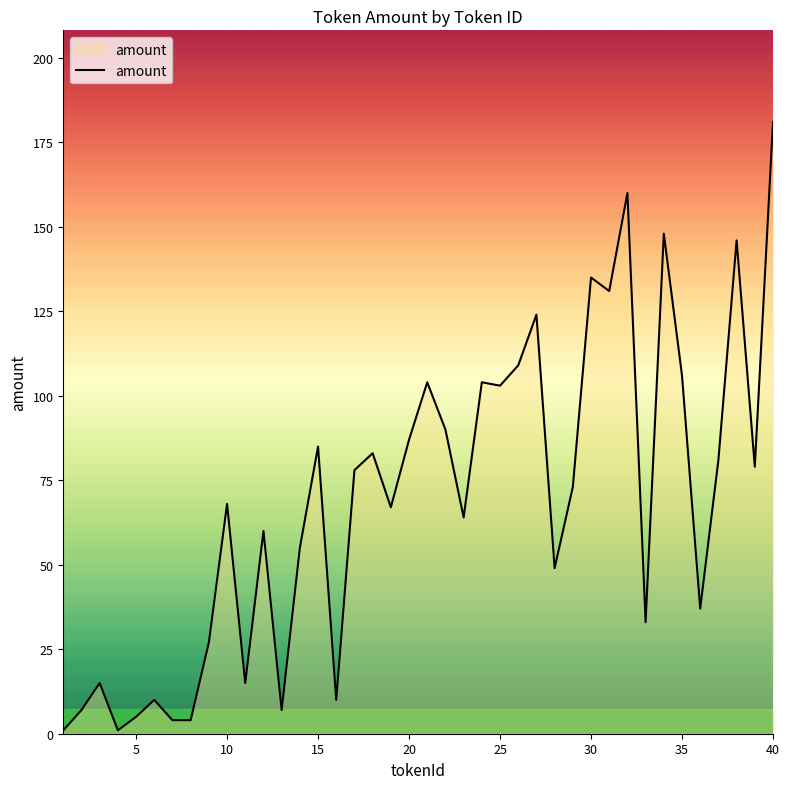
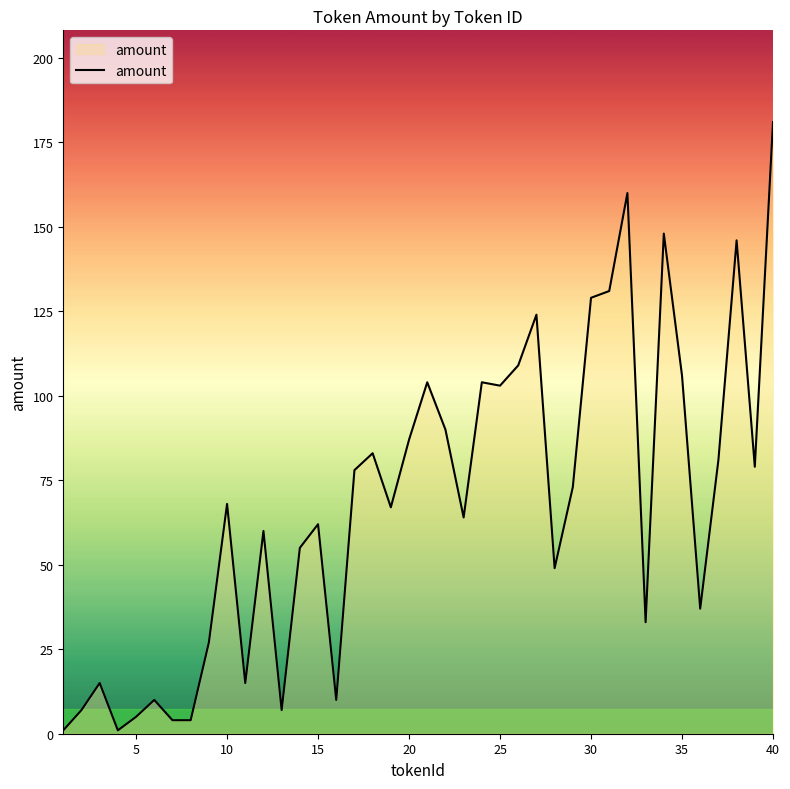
  {
    "10": 68,
-   "15": 85,
+   "15": 62,
    "20": 87,
    "25": 103,
-   "30": 135,
+   "30": 129,
    "35": 106,
    "40": 181
  }
